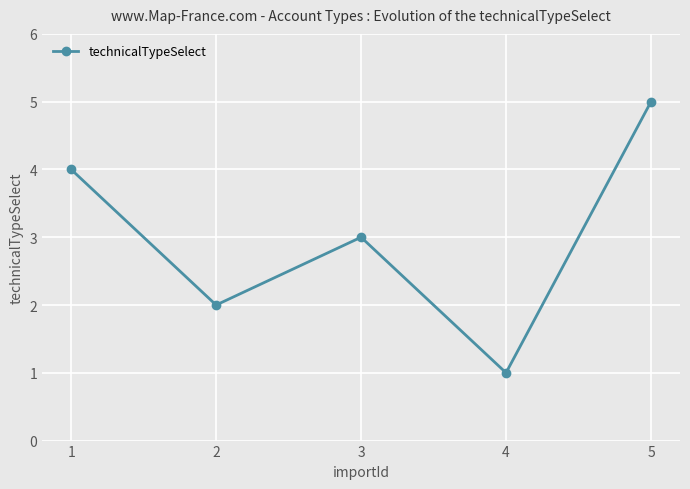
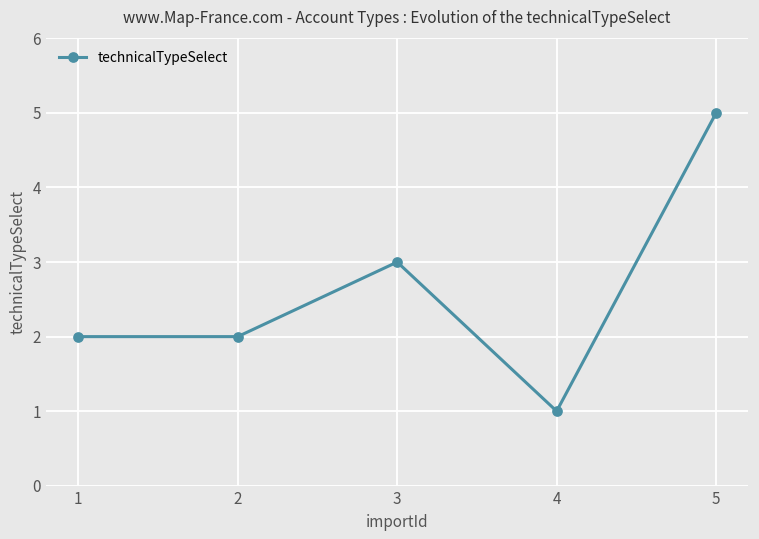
  {
-   "1": 4,
+   "1": 2,
    "2": 2,
    "3": 3,
    "4": 1,
    "5": 5
  }
